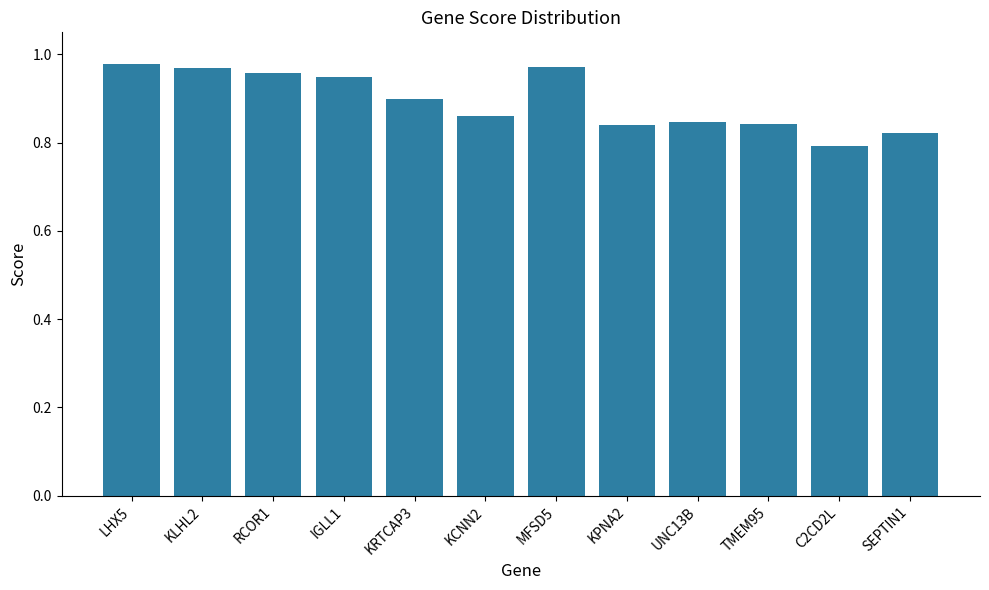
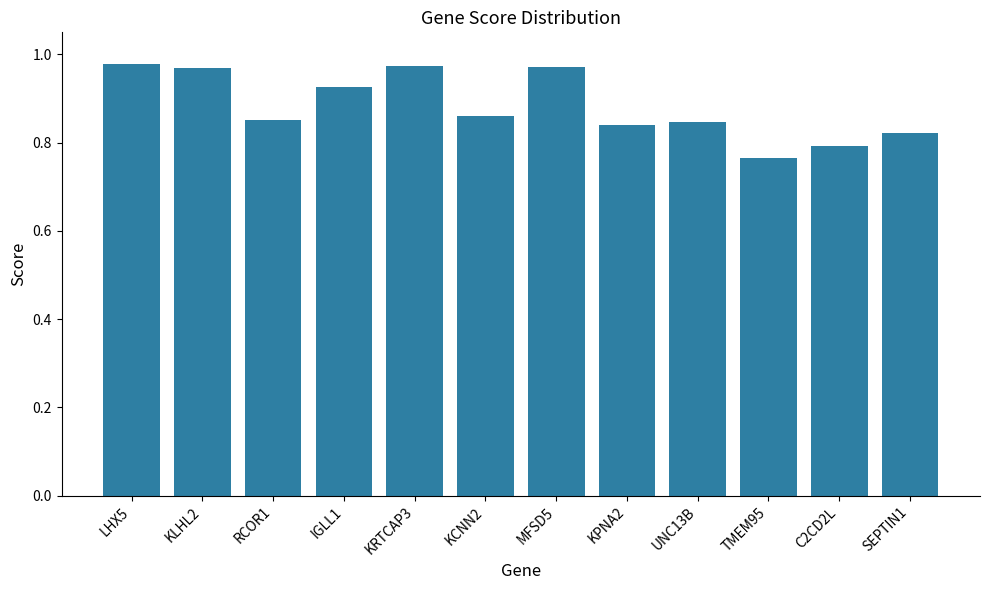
  {
    "LHX5": 0.98,
    "KLHL2": 0.97,
-   "RCOR1": 0.96,
-   "IGLL1": 0.95,
-   "KRTCAP3": 0.90,
+   "RCOR1": 0.85,
+   "IGLL1": 0.93,
+   "KRTCAP3": 0.97,
    "KCNN2": 0.86,
    "MFSD5": 0.97,
    "KPNA2": 0.84,
    "UNC13B": 0.85,
-   "TMEM95": 0.84,
+   "TMEM95": 0.77,
    "C2CD2L": 0.79,
    "SEPTIN1": 0.82
  }
